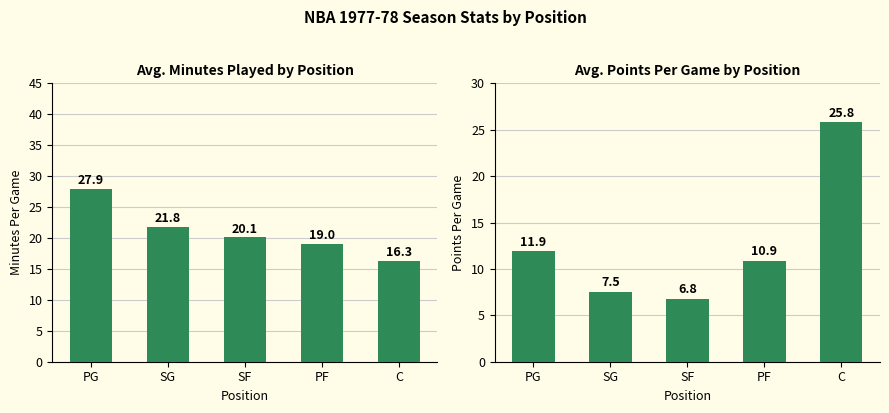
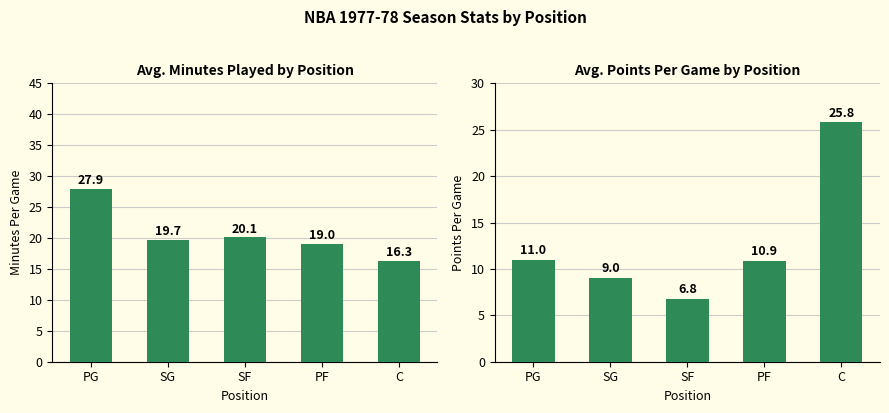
  {
    "Avg. Minutes Played by Position": {
      "PG": 27.9,
-     "SG": 21.8,
+     "SG": 19.7,
      "SF": 20.1,
      "PF": 19.0,
      "C": 16.3
    },
    "Avg. Points Per Game by Position": {
-     "PG": 11.9,
-     "SG": 7.5,
+     "PG": 11.0,
+     "SG": 9.0,
      "SF": 6.8,
      "PF": 10.9,
      "C": 25.8
    }
  }
